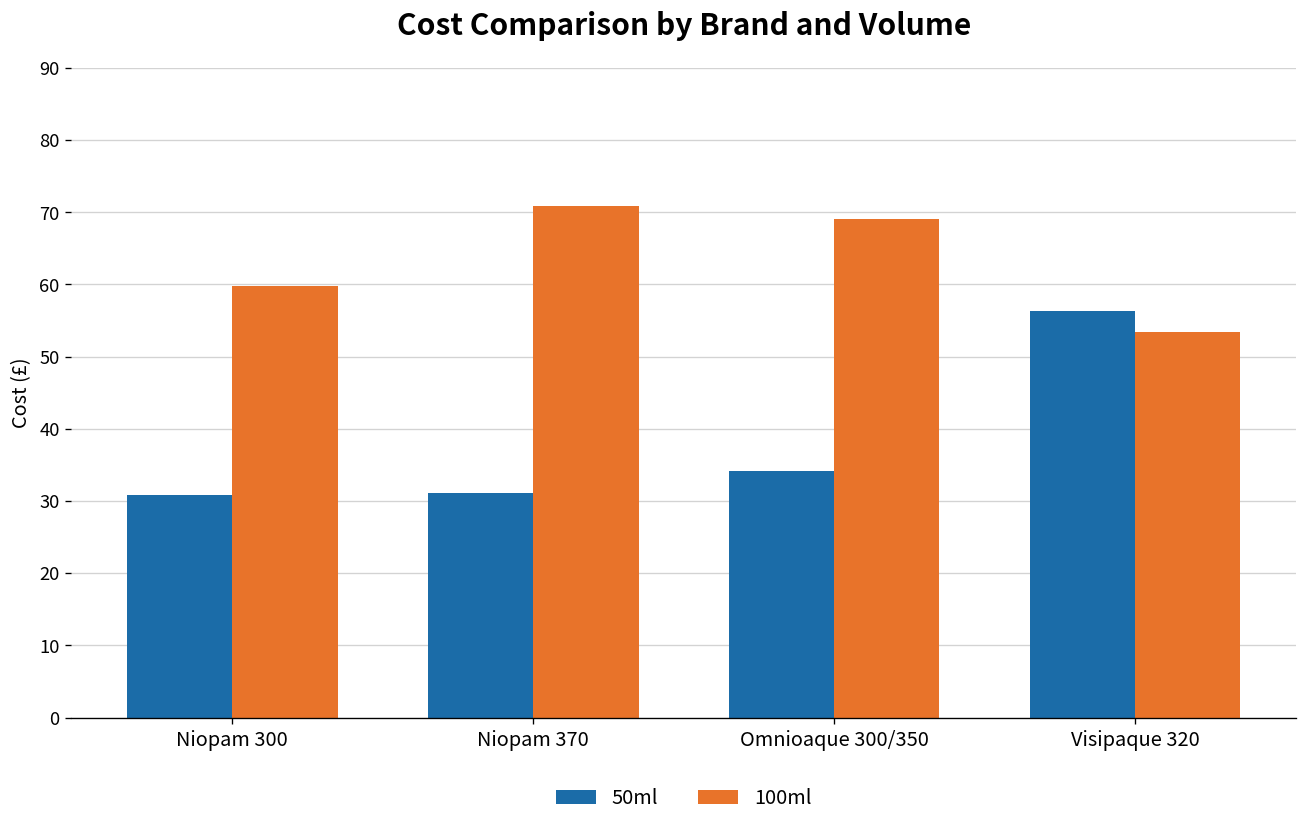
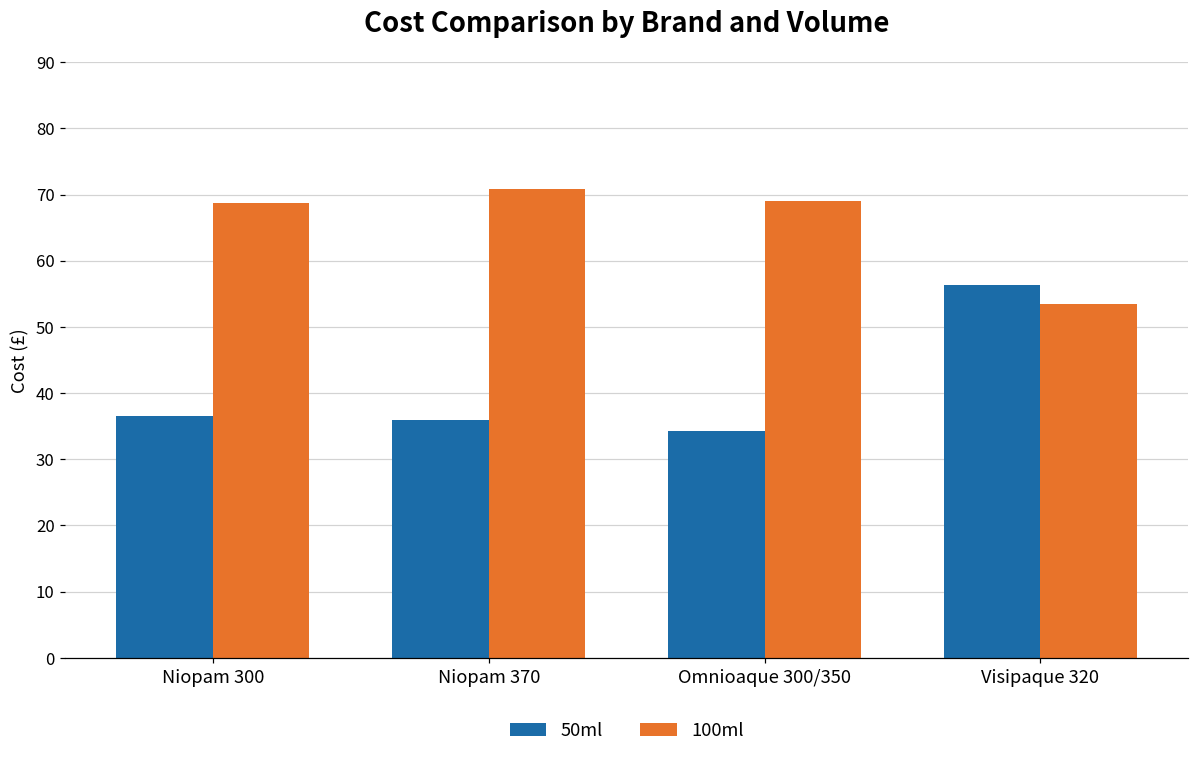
  {
    "50ml": {
-     "Niopam 300": 31,
-     "Niopam 370": 31,
+     "Niopam 300": 37,
+     "Niopam 370": 36,
      "Omnioaque 300/350": 34,
      "Visipaque 320": 56
    },
    "100ml": {
-     "Niopam 300": 60,
+     "Niopam 300": 69,
      "Niopam 370": 71,
      "Omnioaque 300/350": 69,
      "Visipaque 320": 53
    }
  }
